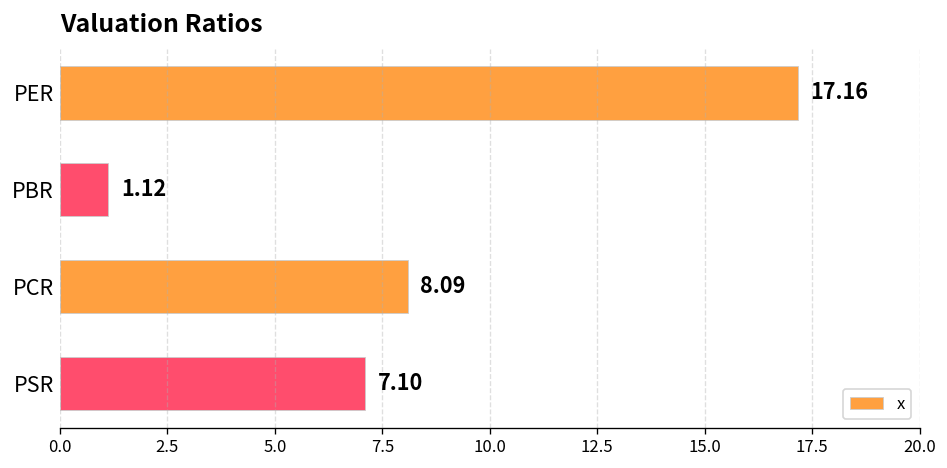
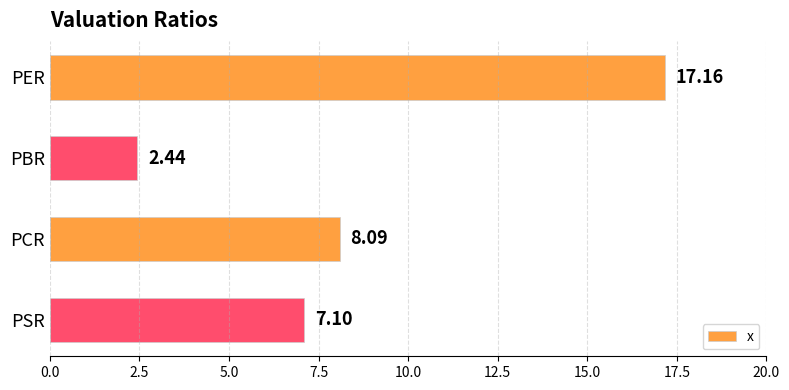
  {
    "PER": 17.16,
-   "PBR": 1.12,
+   "PBR": 2.44,
    "PCR": 8.09,
    "PSR": 7.10
  }
